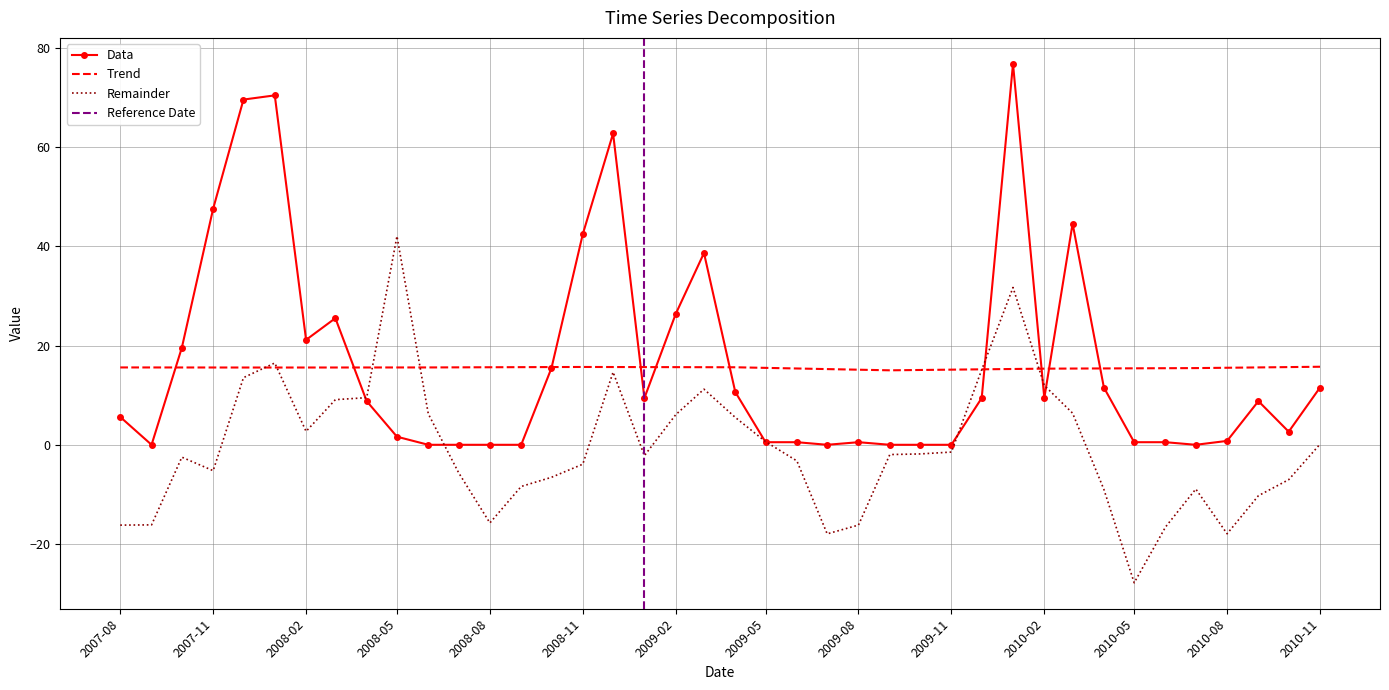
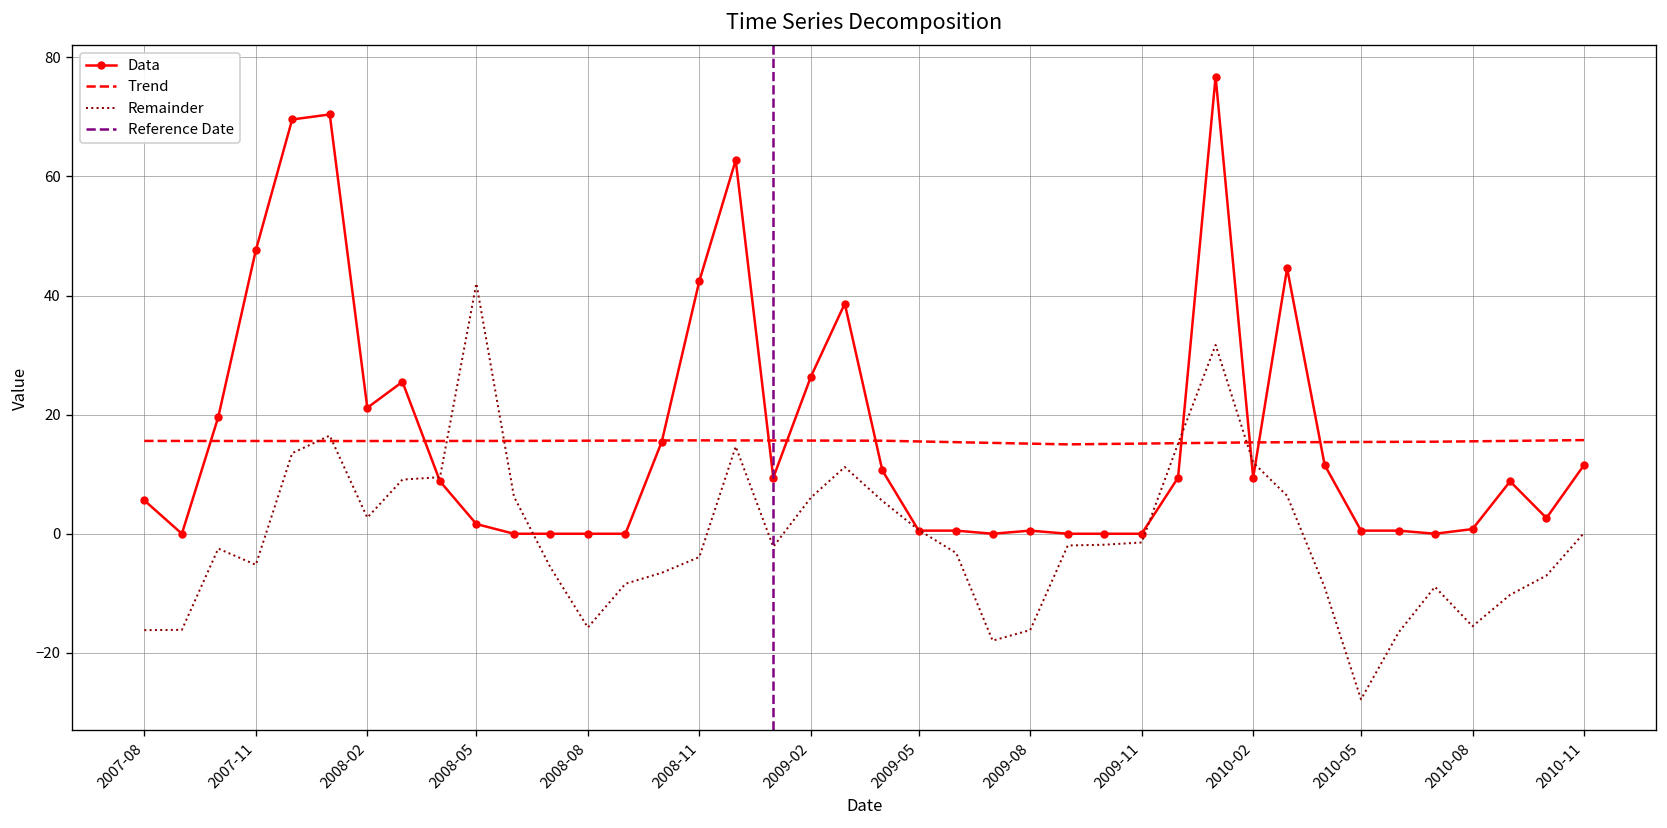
  {
    "Remainder": {
      "2007-08": -16,
      "2007-11": -5,
      "2008-02": 3,
      "2008-05": 42,
      "2008-08": -16,
      "2008-11": -4,
      "2009-02": 6,
      "2009-08": -16,
      "2009-11": -1,
      "2010-02": 12,
      "2010-05": -28,
-     "2010-08": -18,
+     "2010-08": -16,
      "2010-11": 0
    }
  }
